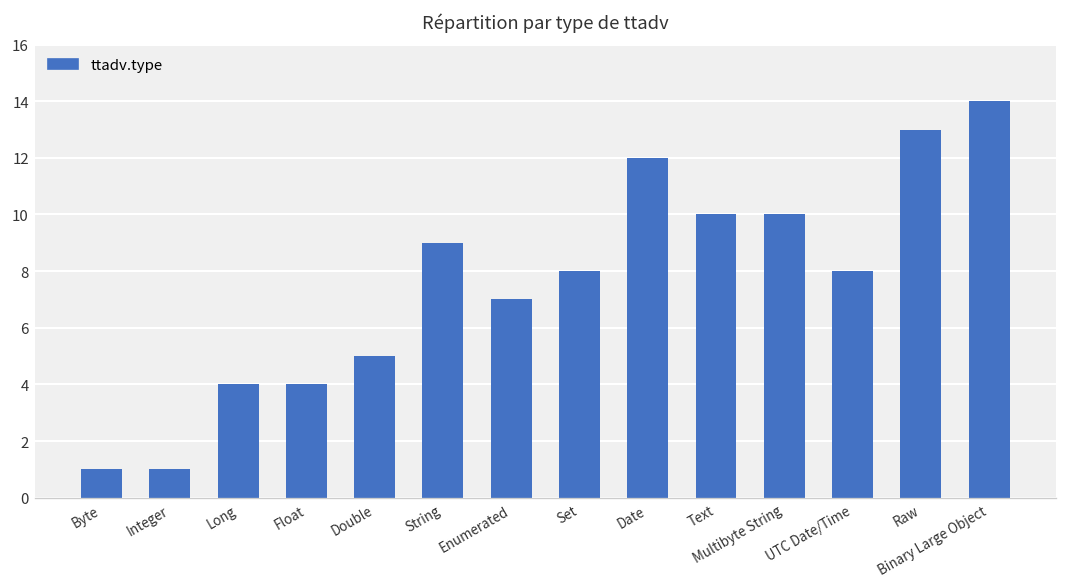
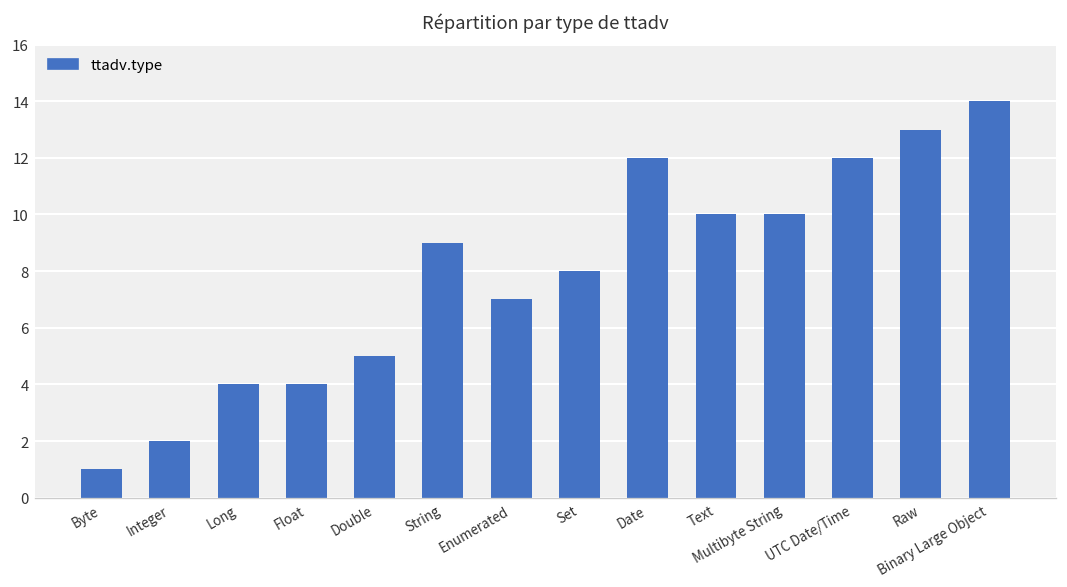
  {
    "Byte": 1,
-   "Integer": 1,
+   "Integer": 2,
    "Long": 4,
    "Float": 4,
    "Double": 5,
    "String": 9,
    "Enumerated": 7,
    "Set": 8,
    "Date": 12,
    "Text": 10,
    "Multibyte String": 10,
-   "UTC Date/Time": 8,
+   "UTC Date/Time": 12,
    "Raw": 13,
    "Binary Large Object": 14
  }
